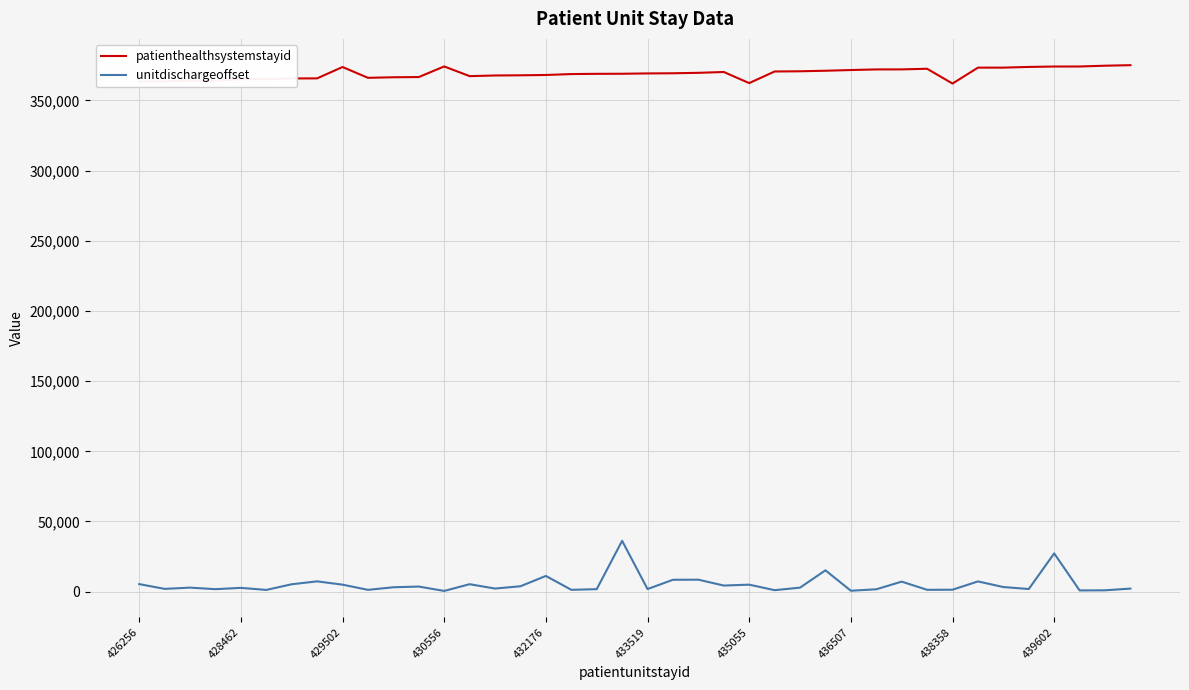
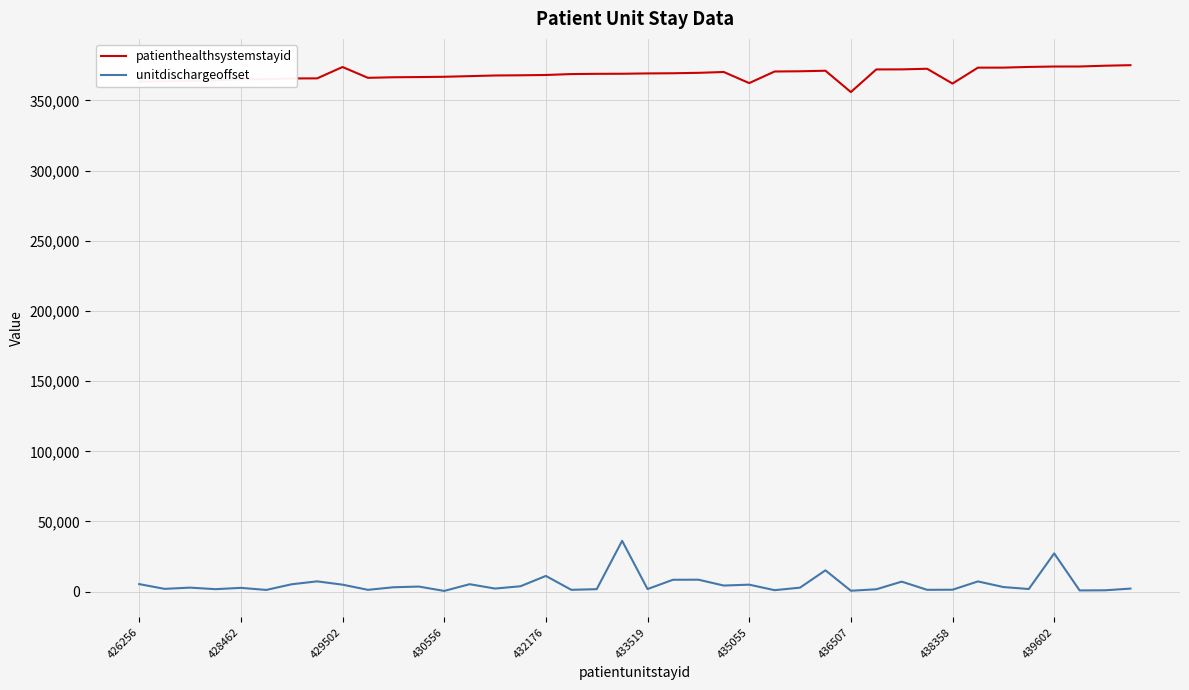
  {
    "patienthealthsystemstayid": {
      "429502": "374,000",
-     "430556": "374,000",
+     "430556": "367,000",
      "432176": "368,000",
      "433519": "369,000",
      "435055": "362,000",
-     "436507": "372,000",
+     "436507": "356,000",
      "438358": "362,000",
      "439602": "374,000"
    },
    "unitdischargeoffset": {
      "426256": "5,000",
      "428462": "3,000",
      "429502": "5,000",
      "430556": "0",
      "432176": "11,000",
      "433519": "2,000",
      "435055": "5,000",
      "436507": "1,000",
      "438358": "1,000",
      "439602": "27,000"
    }
  }
